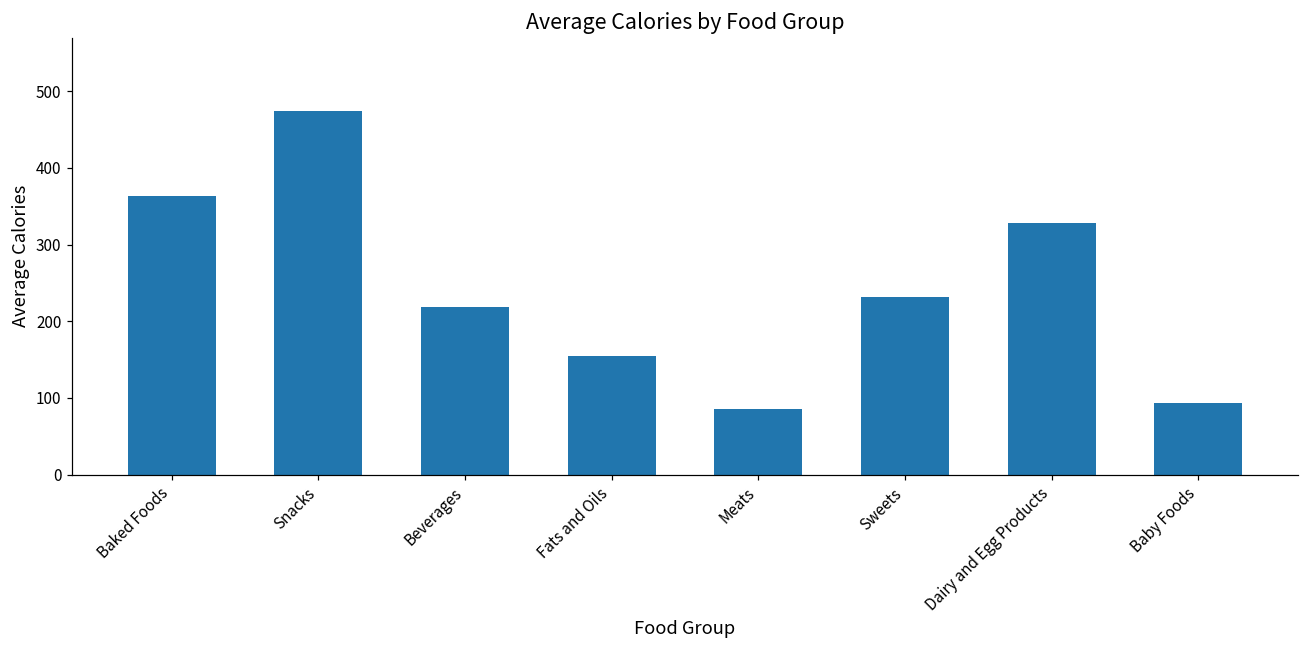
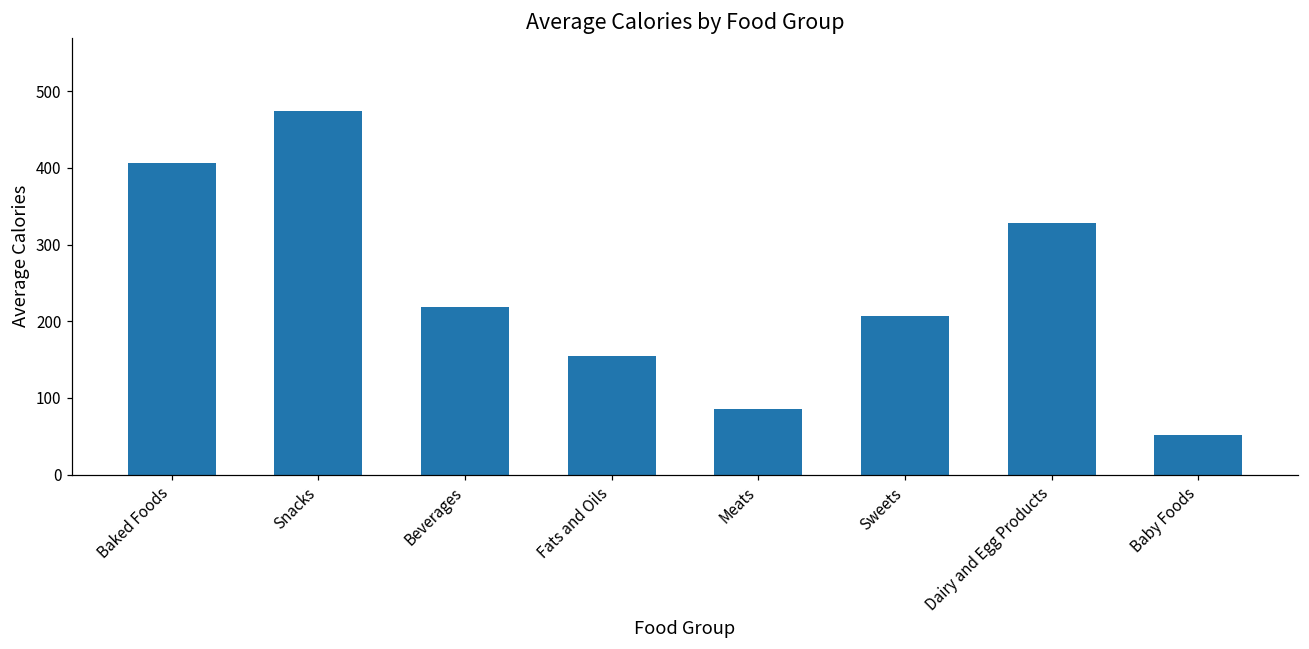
  {
-   "Baked Foods": 360,
+   "Baked Foods": 410,
    "Snacks": 470,
    "Beverages": 220,
    "Fats and Oils": 150,
    "Meats": 90,
-   "Sweets": 230,
+   "Sweets": 210,
    "Dairy and Egg Products": 330,
-   "Baby Foods": 90
+   "Baby Foods": 50
  }
